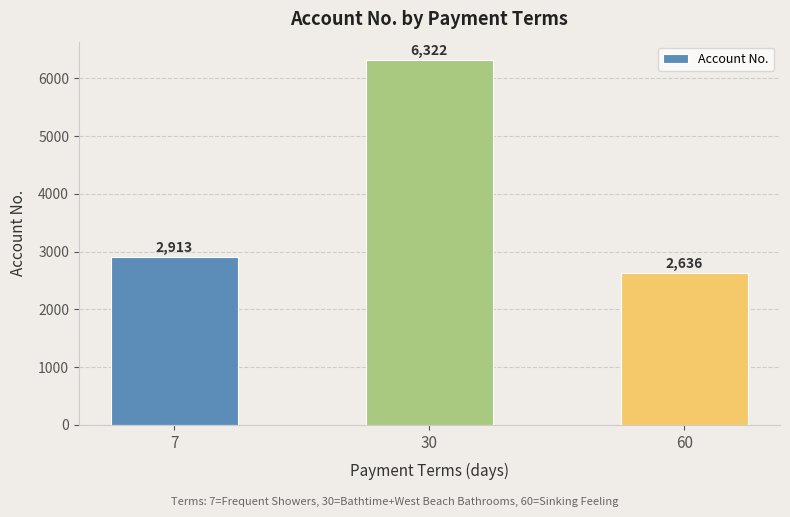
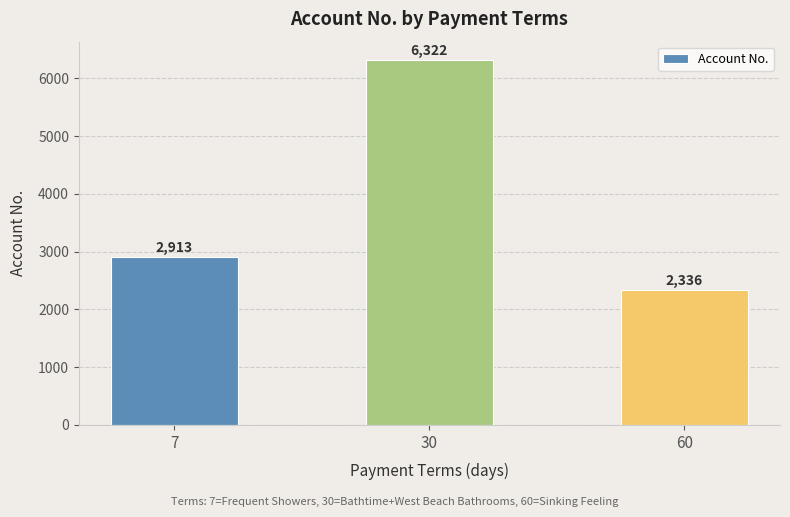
  {
    "7": "2,913",
    "30": "6,322",
-   "60": "2,636"
+   "60": "2,336"
  }
